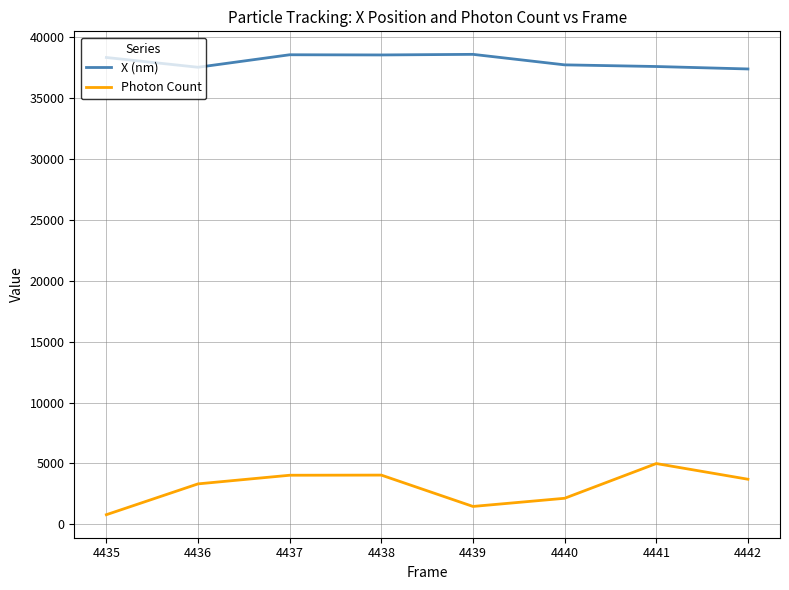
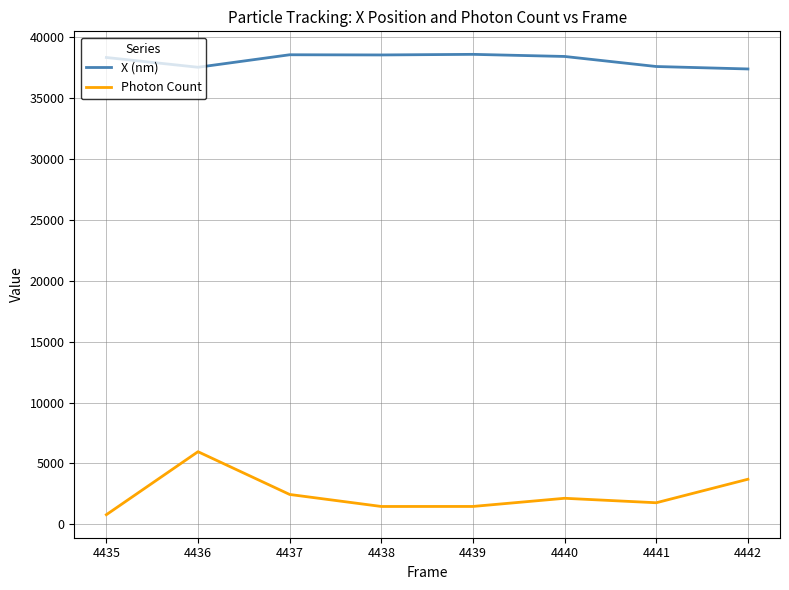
  {
    "X (nm)": {
      "4437": 38500,
      "4438": 38500,
      "4439": 38600,
-     "4440": 37700,
+     "4440": 38400,
      "4441": 37600,
      "4442": 37400
    },
    "Photon Count": {
      "4435": 800,
-     "4436": 3300,
-     "4437": 4000,
-     "4438": 4000,
+     "4436": 6000,
+     "4437": 2500,
+     "4438": 1500,
      "4439": 1500,
      "4440": 2100,
-     "4441": 5000,
+     "4441": 1800,
      "4442": 3700
    }
  }
